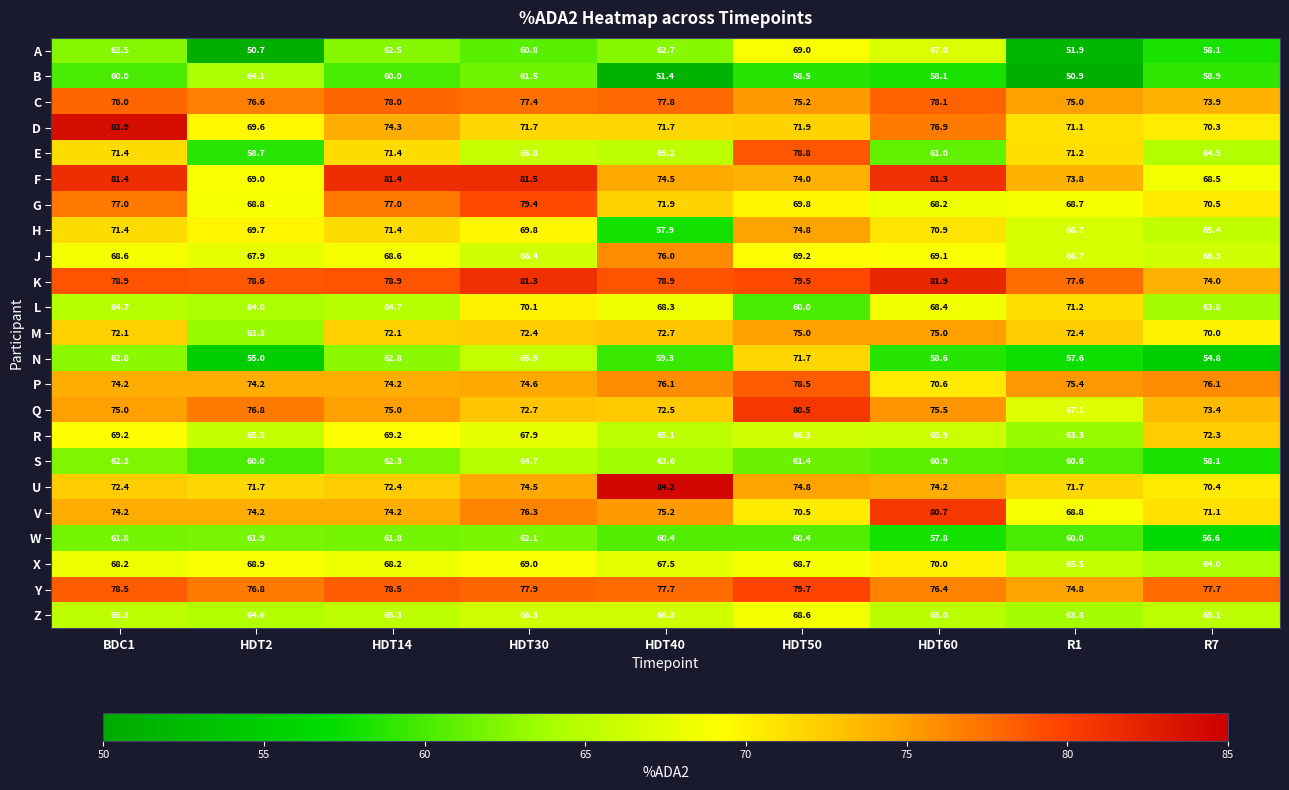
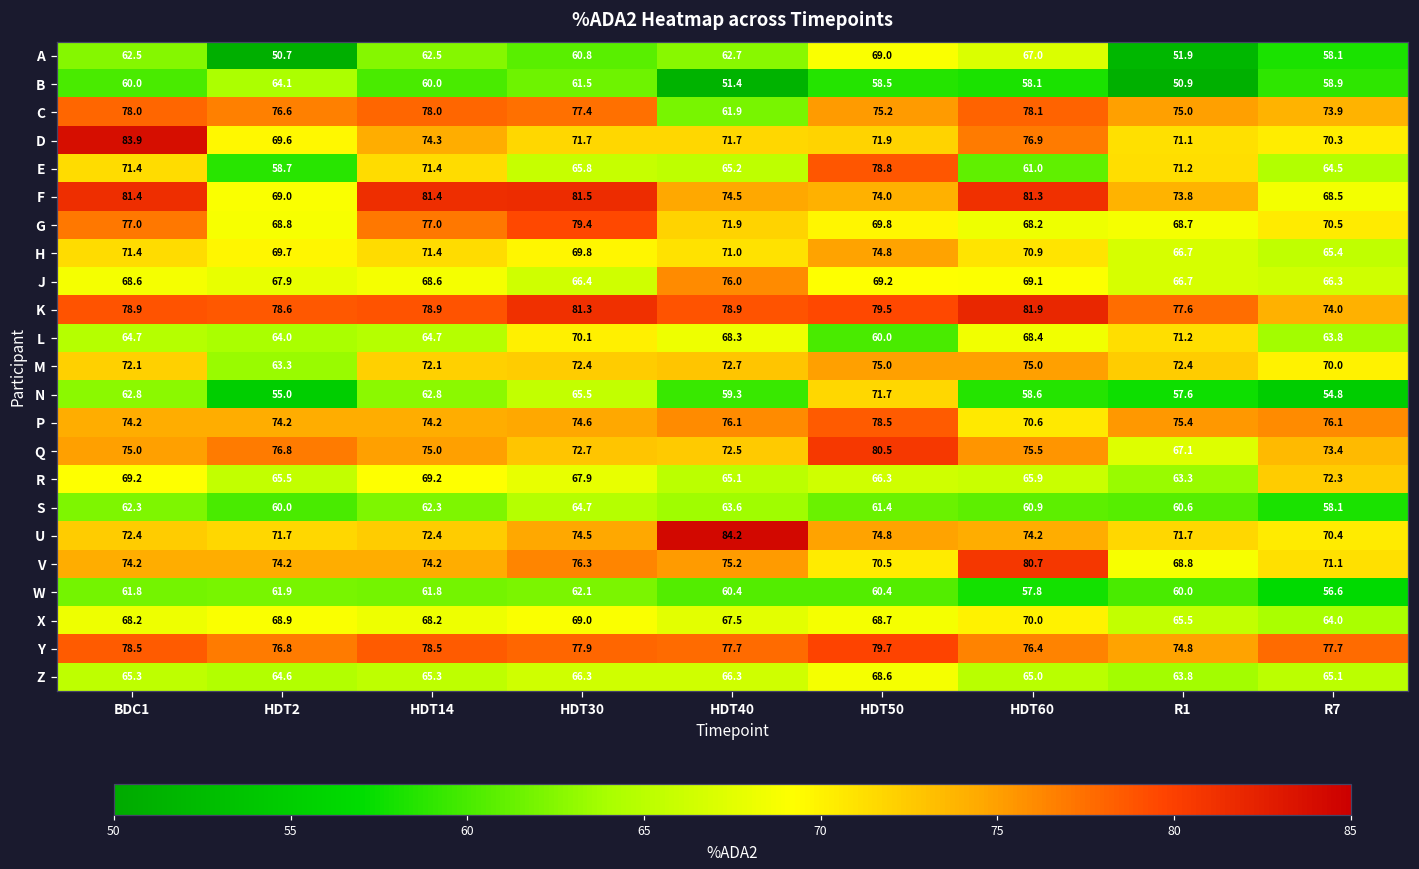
  {
    "C": {
      "BDC1": 78.0,
      "HDT2": 76.6,
      "HDT14": 78.0,
      "HDT30": 77.4,
-     "HDT40": 77.8,
+     "HDT40": 61.9,
      "HDT50": 75.2,
      "HDT60": 78.1,
      "R1": 75.0,
      "R7": 73.9
    },
    "H": {
      "BDC1": 71.4,
      "HDT2": 69.7,
      "HDT14": 71.4,
      "HDT30": 69.8,
-     "HDT40": 57.9,
+     "HDT40": 71.0,
      "HDT50": 74.8,
      "HDT60": 70.9,
      "R1": 66.7,
      "R7": 65.4
    }
  }
